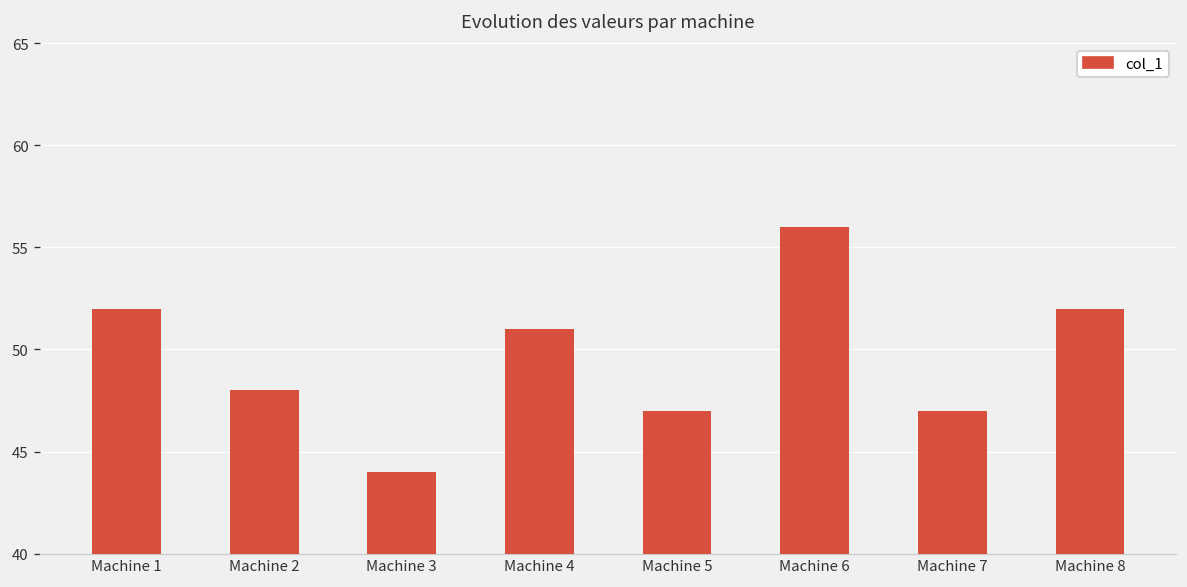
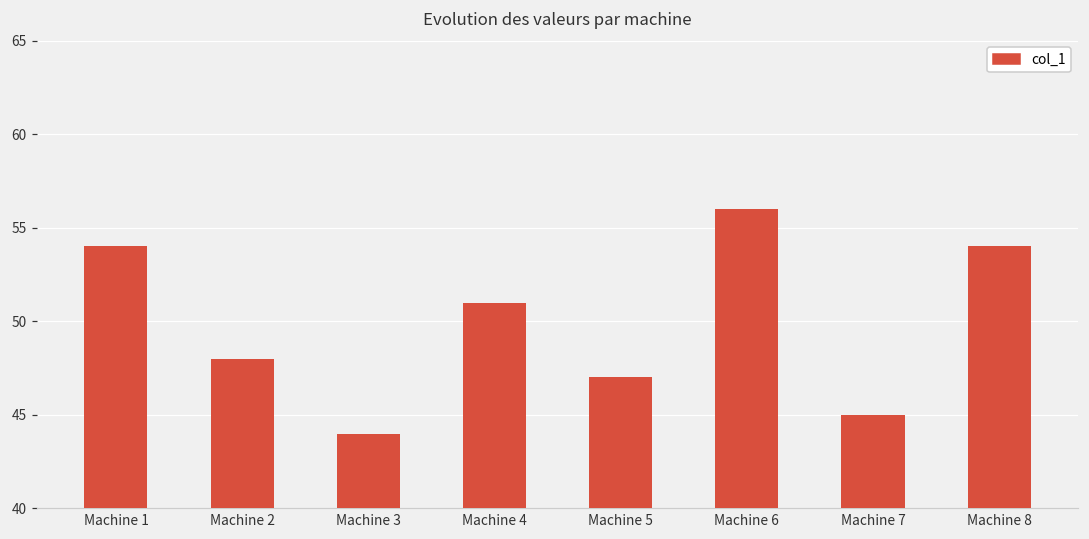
  {
-   "Machine 1": 52,
+   "Machine 1": 54,
    "Machine 2": 48,
    "Machine 3": 44,
    "Machine 4": 51,
    "Machine 5": 47,
    "Machine 6": 56,
-   "Machine 7": 47,
-   "Machine 8": 52
+   "Machine 7": 45,
+   "Machine 8": 54
  }
